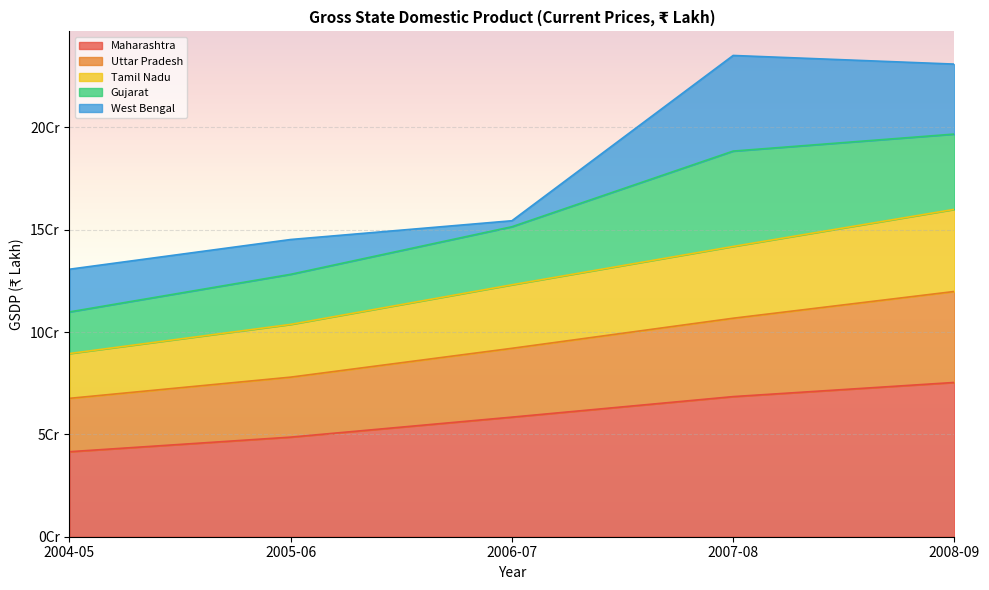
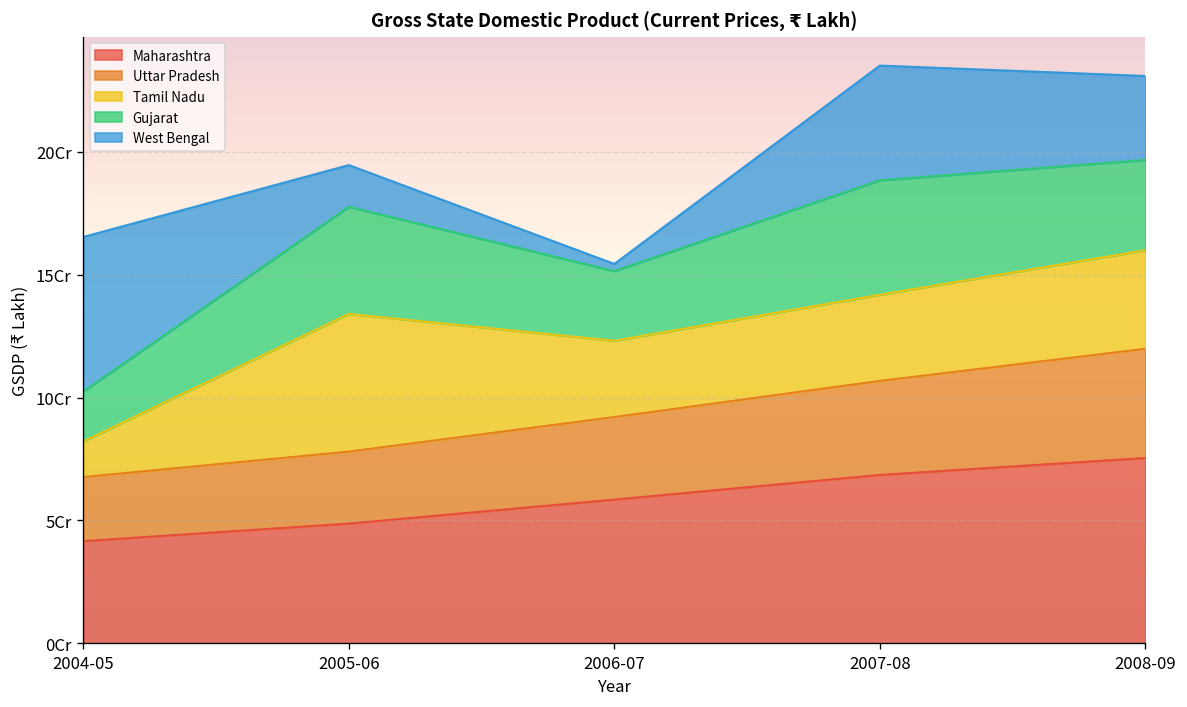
  {
    "Tamil Nadu": {
-     "2004-05": "2.2Cr",
-     "2005-06": "2.6Cr",
+     "2004-05": "1.5Cr",
+     "2005-06": "5.6Cr",
      "2006-07": "3.1Cr",
      "2007-08": "3.5Cr",
      "2008-09": "4.0Cr"
    },
    "Gujarat": {
      "2004-05": "2.0Cr",
-     "2005-06": "2.4Cr",
+     "2005-06": "4.4Cr",
      "2006-07": "2.8Cr",
      "2007-08": "4.7Cr",
      "2008-09": "3.7Cr"
    },
    "West Bengal": {
-     "2004-05": "2.1Cr",
+     "2004-05": "6.3Cr",
      "2005-06": "1.7Cr",
      "2006-07": "0.3Cr",
      "2007-08": "4.7Cr",
      "2008-09": "3.4Cr"
    }
  }
